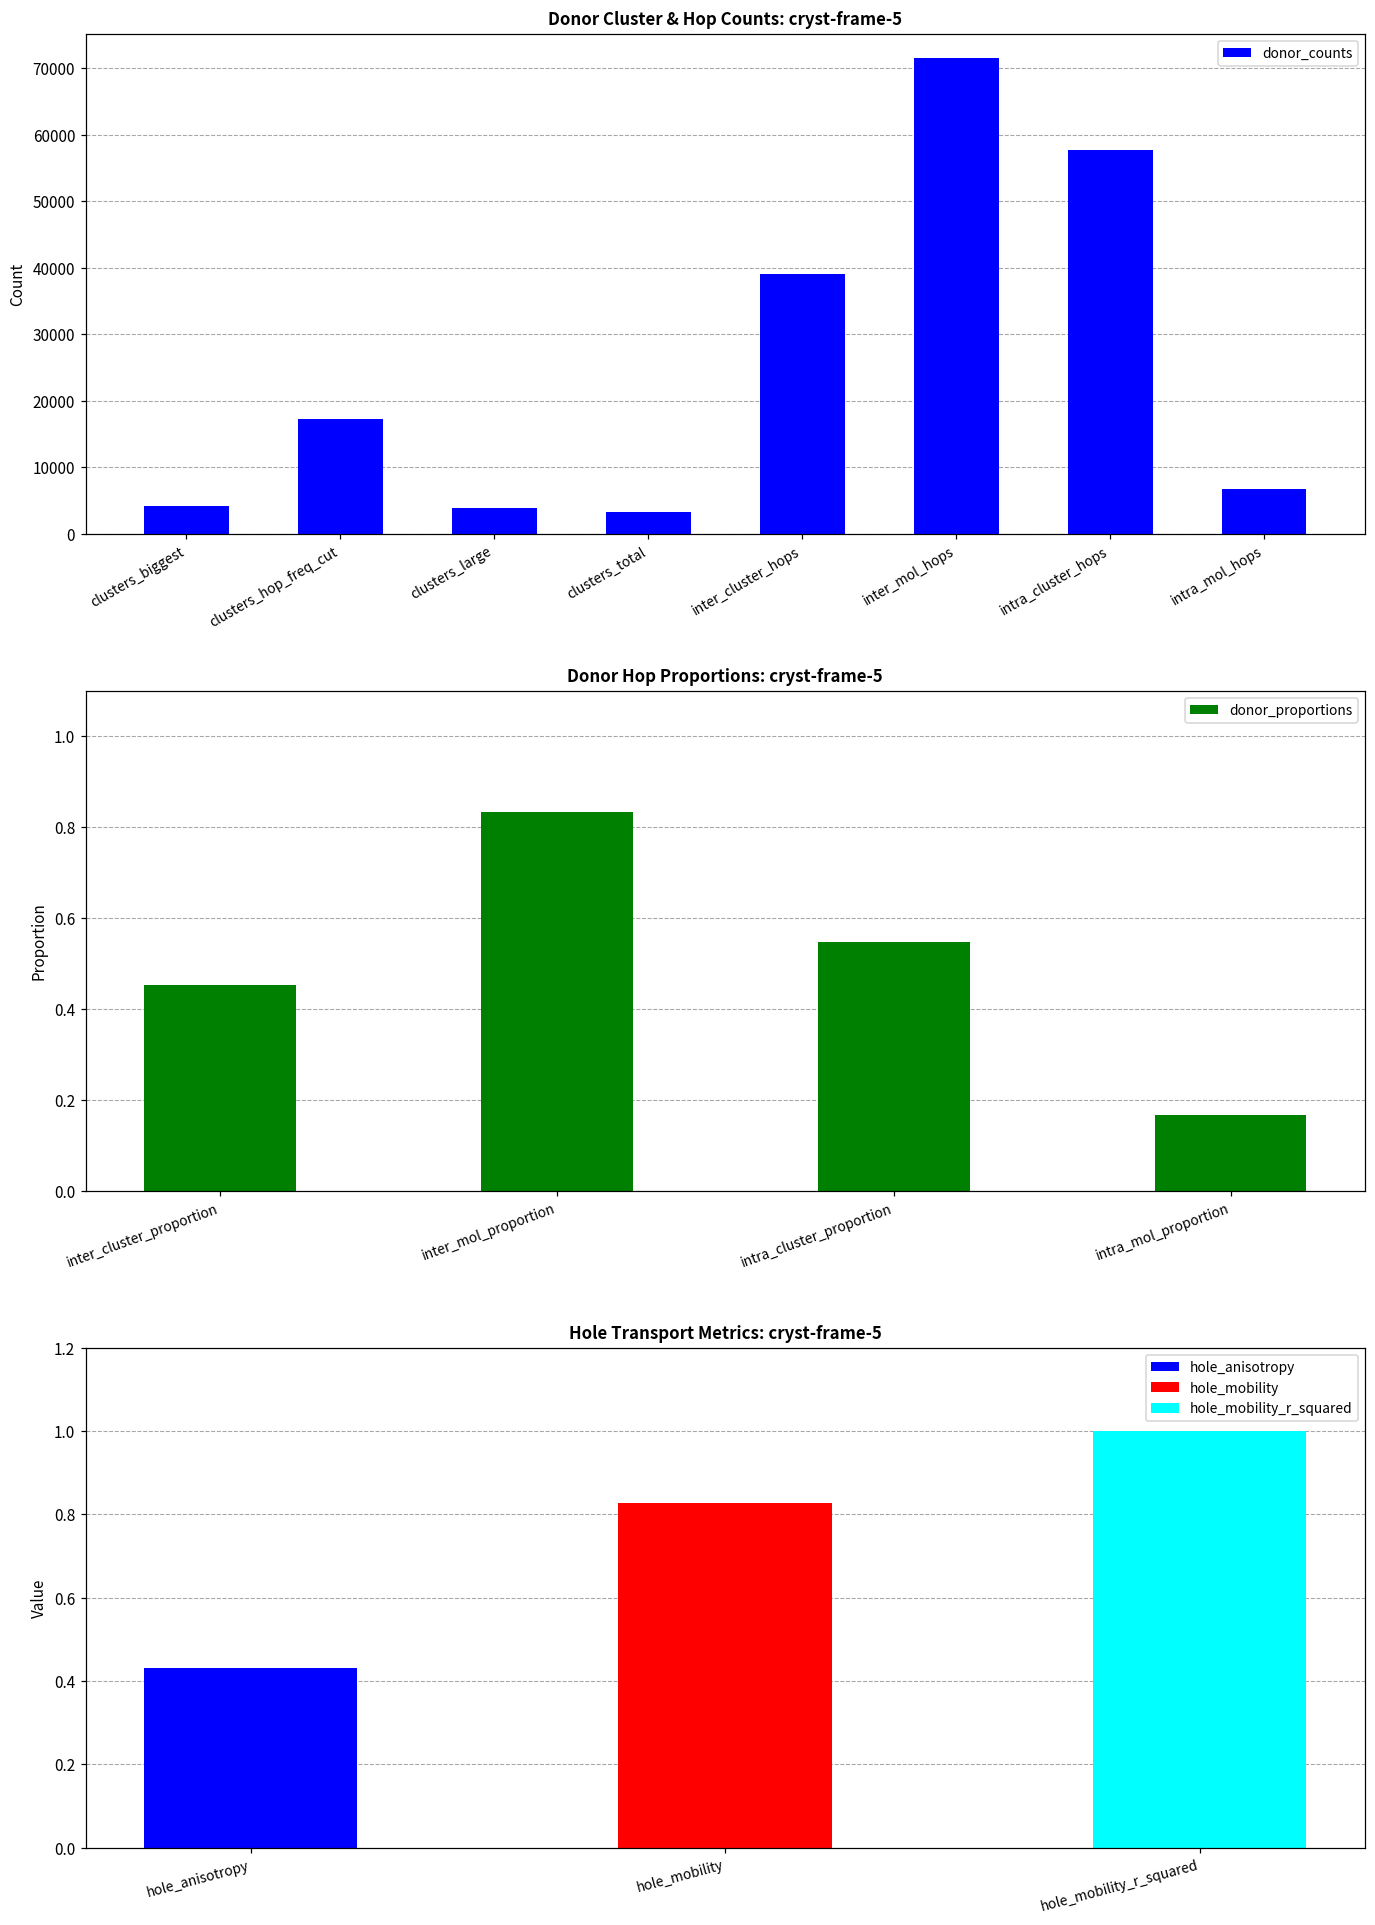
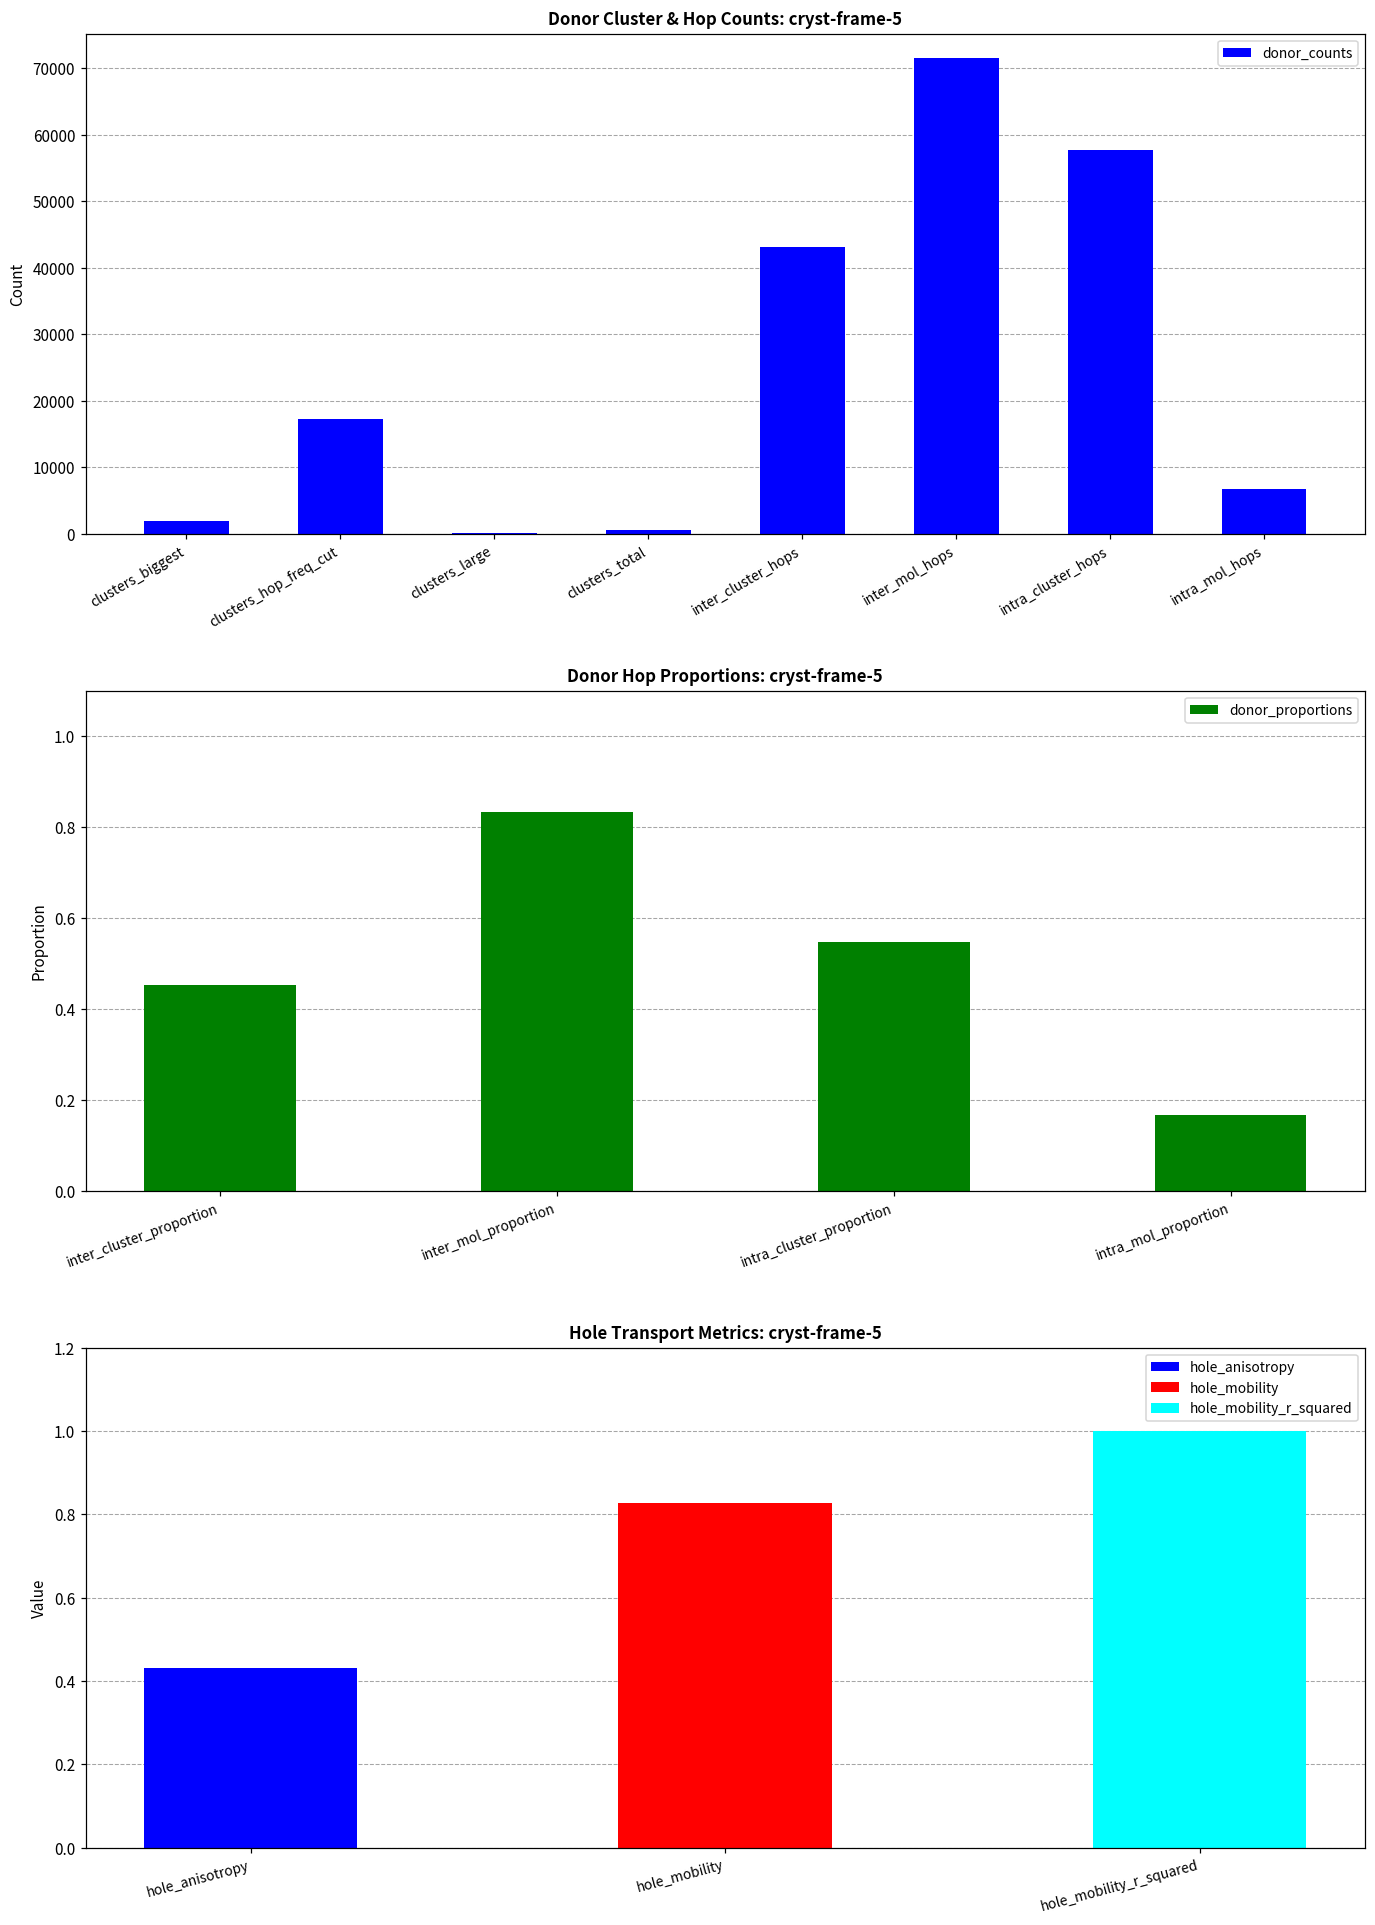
  {
    "Donor Cluster & Hop Counts: cryst-frame-5": {
-     "clusters_biggest": 4000,
+     "clusters_biggest": 2000,
      "clusters_hop_freq_cut": 17000,
-     "clusters_large": 4000,
-     "clusters_total": 3000,
-     "inter_cluster_hops": 39000,
+     "clusters_large": 0,
+     "clusters_total": 1000,
+     "inter_cluster_hops": 43000,
      "inter_mol_hops": 72000,
      "intra_cluster_hops": 58000,
      "intra_mol_hops": 7000
    },
    "Donor Hop Proportions: cryst-frame-5": {
      "inter_cluster_proportion": 0.45,
      "inter_mol_proportion": 0.83,
      "intra_cluster_proportion": 0.55,
      "intra_mol_proportion": 0.17
    },
    "Hole Transport Metrics: cryst-frame-5": {
      "hole_anisotropy": 0.43,
      "hole_mobility": 0.83,
      "hole_mobility_r_squared": 1.00
    }
  }
